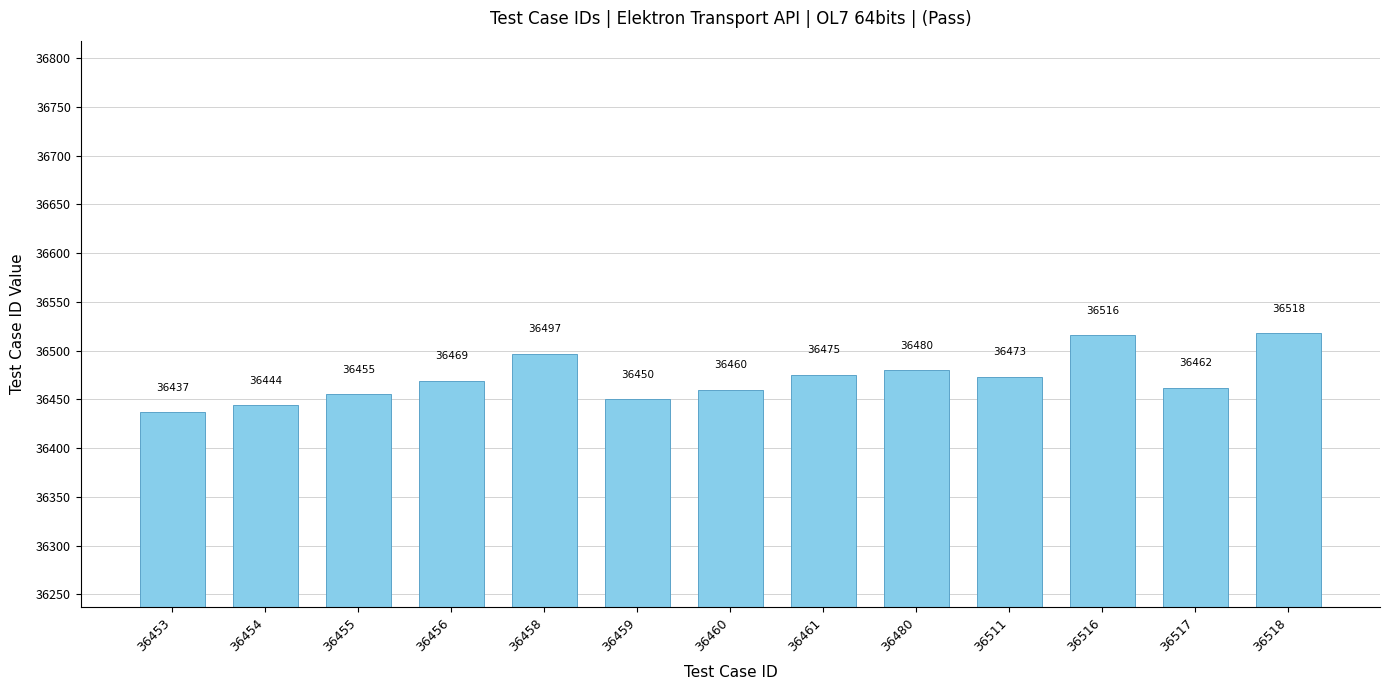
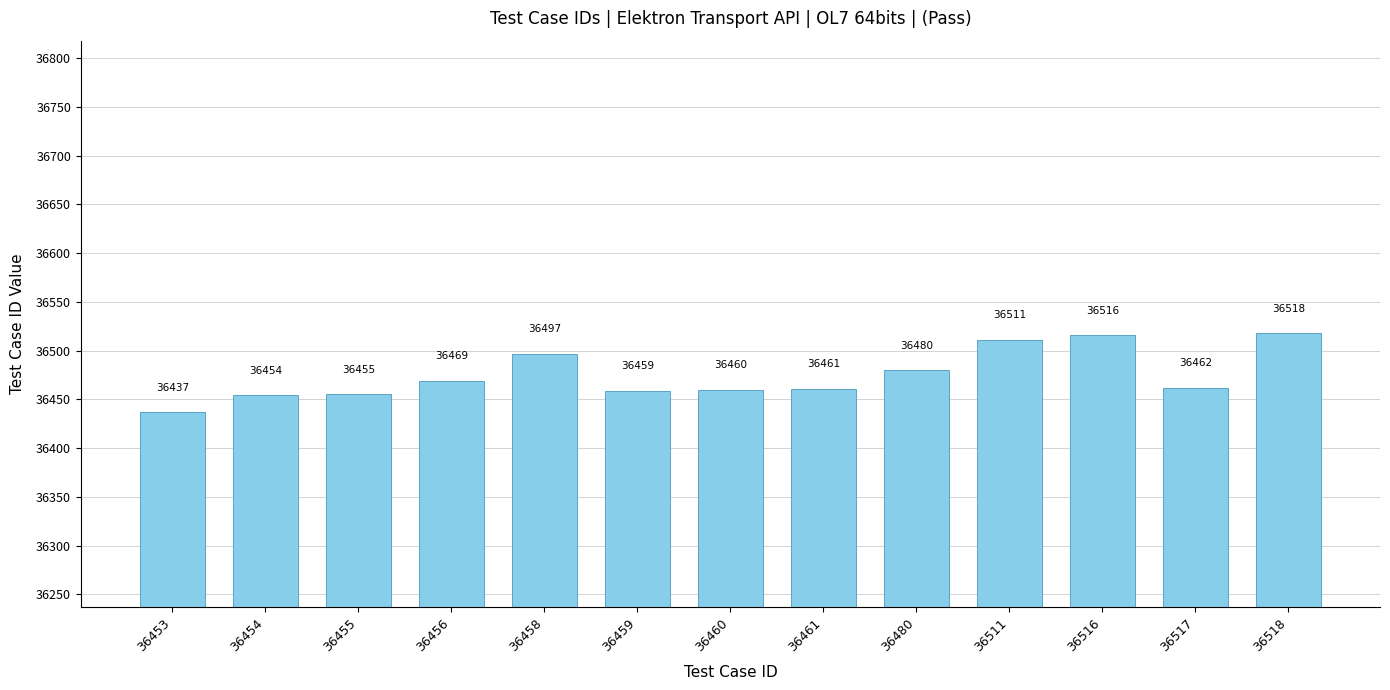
  {
    "36453": 36437,
-   "36454": 36444,
+   "36454": 36454,
    "36455": 36455,
    "36456": 36469,
    "36458": 36497,
-   "36459": 36450,
+   "36459": 36459,
    "36460": 36460,
-   "36461": 36475,
+   "36461": 36461,
    "36480": 36480,
-   "36511": 36473,
+   "36511": 36511,
    "36516": 36516,
    "36517": 36462,
    "36518": 36518
  }
